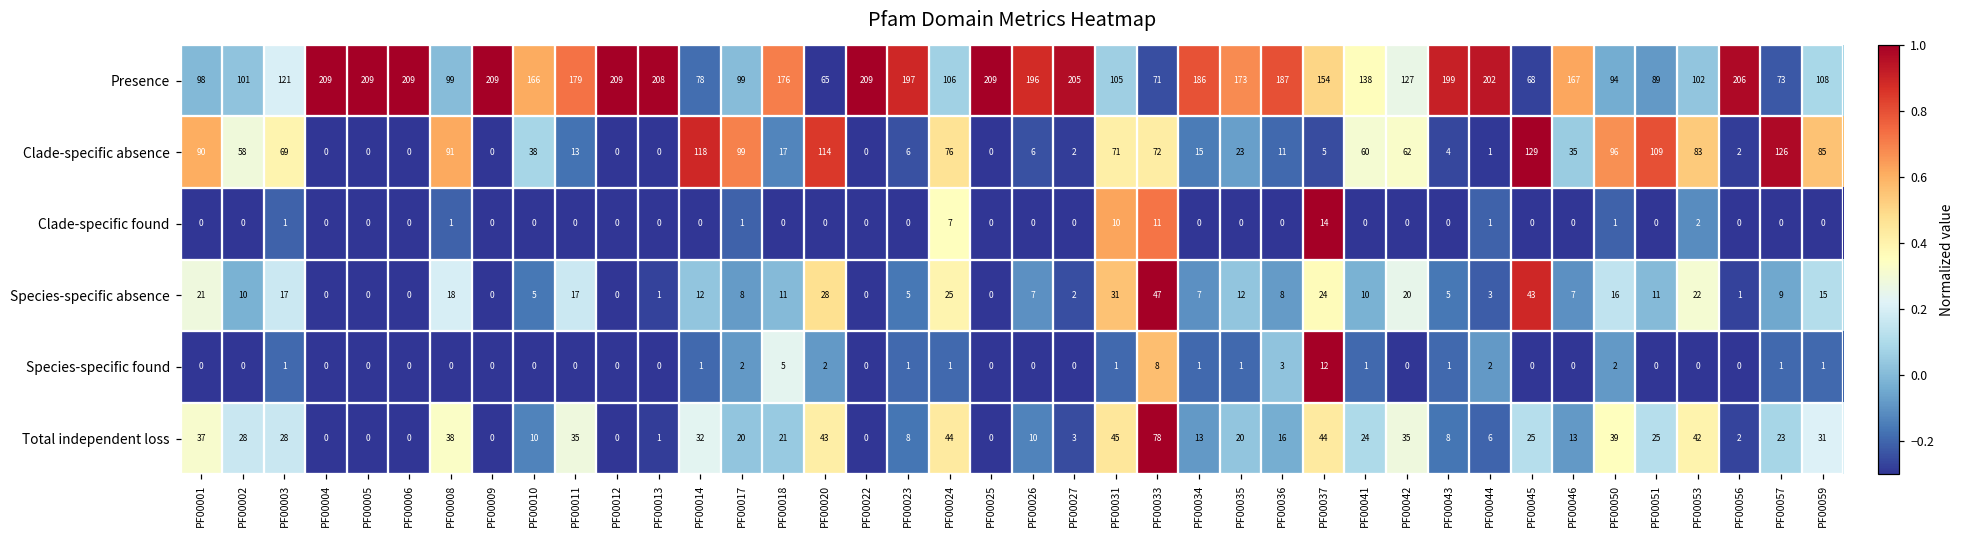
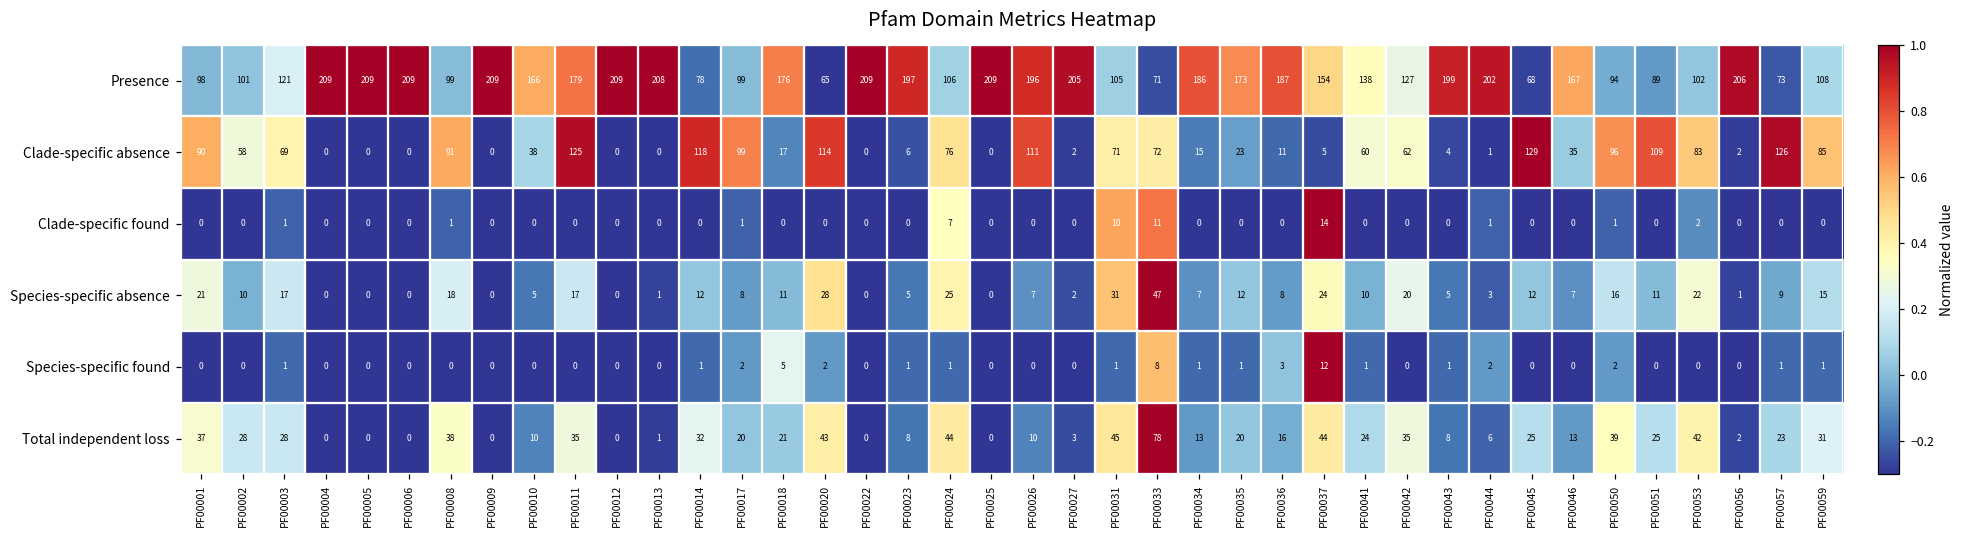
  {
    "Clade-specific absence": {
      "PF00001": 90,
      "PF00002": 58,
      "PF00003": 69,
      "PF00004": 0,
      "PF00005": 0,
      "PF00006": 0,
      "PF00008": 91,
      "PF00009": 0,
      "PF00010": 38,
-     "PF00011": 13,
+     "PF00011": 125,
      "PF00012": 0,
      "PF00013": 0,
      "PF00014": 118,
      "PF00017": 99,
      "PF00018": 17,
      "PF00020": 114,
      "PF00022": 0,
      "PF00023": 6,
      "PF00024": 76,
      "PF00025": 0,
-     "PF00026": 6,
+     "PF00026": 111,
      "PF00027": 2,
      "PF00031": 71,
      "PF00033": 72,
      "PF00034": 15,
      "PF00035": 23,
      "PF00036": 11,
      "PF00037": 5,
      "PF00041": 60,
      "PF00042": 62,
      "PF00043": 4,
      "PF00044": 1,
      "PF00045": 129,
      "PF00046": 35,
      "PF00050": 96,
      "PF00051": 109,
      "PF00053": 83,
      "PF00056": 2,
      "PF00057": 126,
      "PF00059": 85
    },
    "Species-specific absence": {
      "PF00001": 21,
      "PF00002": 10,
      "PF00003": 17,
      "PF00004": 0,
      "PF00005": 0,
      "PF00006": 0,
      "PF00008": 18,
      "PF00009": 0,
      "PF00010": 5,
      "PF00011": 17,
      "PF00012": 0,
      "PF00013": 1,
      "PF00014": 12,
      "PF00017": 8,
      "PF00018": 11,
      "PF00020": 28,
      "PF00022": 0,
      "PF00023": 5,
      "PF00024": 25,
      "PF00025": 0,
      "PF00026": 7,
      "PF00027": 2,
      "PF00031": 31,
      "PF00033": 47,
      "PF00034": 7,
      "PF00035": 12,
      "PF00036": 8,
      "PF00037": 24,
      "PF00041": 10,
      "PF00042": 20,
      "PF00043": 5,
      "PF00044": 3,
-     "PF00045": 43,
+     "PF00045": 12,
      "PF00046": 7,
      "PF00050": 16,
      "PF00051": 11,
      "PF00053": 22,
      "PF00056": 1,
      "PF00057": 9,
      "PF00059": 15
    }
  }
